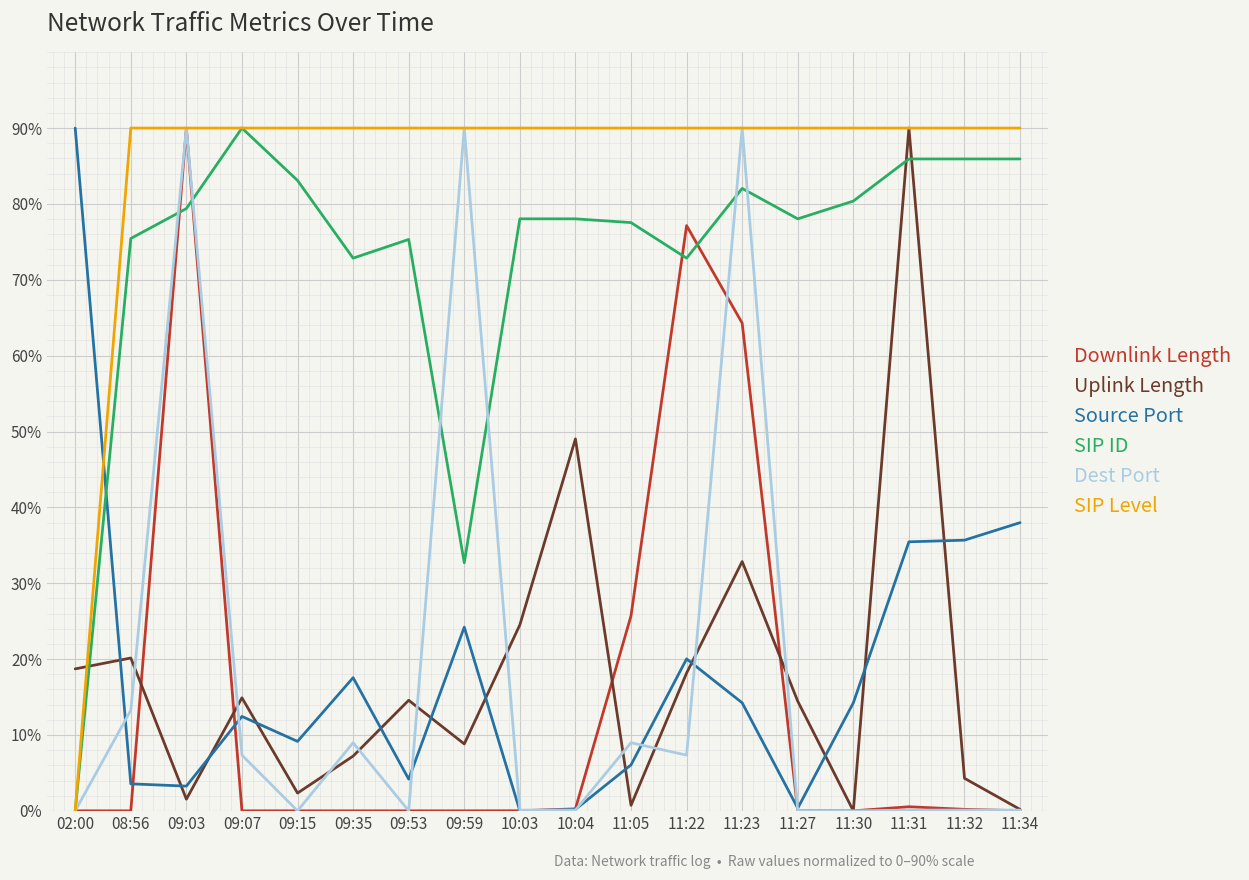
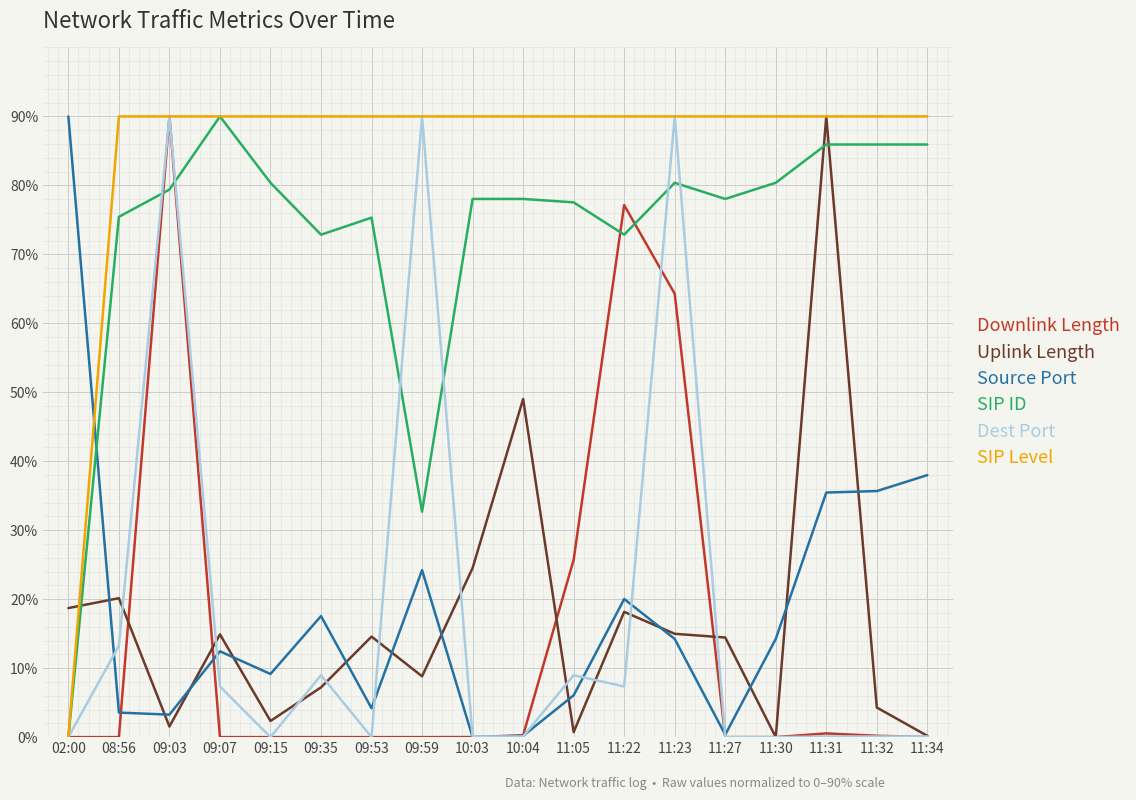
  {
    "Downlink Length": {
      "08:56": "0%",
      "09:07": "0%",
      "09:35": "0%",
      "09:59": "0%",
      "11:05": "26%",
      "11:22": "77%",
      "11:23": "64%",
      "11:31": "1%"
    },
    "Uplink Length": {
      "02:00": "19%",
      "08:56": "20%",
      "09:03": "2%",
      "09:07": "15%",
      "09:15": "2%",
      "09:35": "7%",
      "09:53": "15%",
      "09:59": "9%",
      "10:03": "25%",
      "10:04": "49%",
      "11:05": "1%",
      "11:22": "18%",
-     "11:23": "33%",
+     "11:23": "15%",
      "11:27": "14%",
      "11:32": "4%"
    },
    "Source Port": {
      "02:00": "90%",
      "08:56": "4%",
      "09:03": "3%",
      "09:07": "12%",
      "09:15": "9%",
      "09:35": "18%",
      "09:53": "4%",
      "09:59": "24%",
      "11:05": "6%",
      "11:22": "20%",
      "11:23": "14%",
      "11:30": "14%",
      "11:31": "35%",
      "11:32": "36%",
      "11:34": "38%"
    },
    "SIP ID": {
      "08:56": "75%",
      "09:03": "79%",
-     "09:15": "83%",
+     "09:15": "80%",
      "09:35": "73%",
      "09:53": "75%",
      "09:59": "33%",
      "10:03": "78%",
      "10:04": "78%",
      "11:05": "78%",
      "11:22": "73%",
-     "11:23": "82%",
+     "11:23": "80%",
      "11:27": "78%",
      "11:30": "80%",
      "11:31": "86%",
      "11:32": "86%",
      "11:34": "86%"
    },
    "Dest Port": {
      "08:56": "13%",
      "09:07": "7%",
      "09:35": "9%",
      "11:05": "9%",
      "11:22": "7%",
      "11:31": "0%"
    },
    "SIP Level": {
      "08:56": "90%",
      "09:15": "90%",
      "09:35": "90%",
      "09:53": "90%",
      "10:03": "90%",
      "10:04": "90%",
      "11:05": "90%",
      "11:22": "90%",
      "11:27": "90%",
      "11:30": "90%",
      "11:32": "90%",
      "11:34": "90%"
    }
  }
